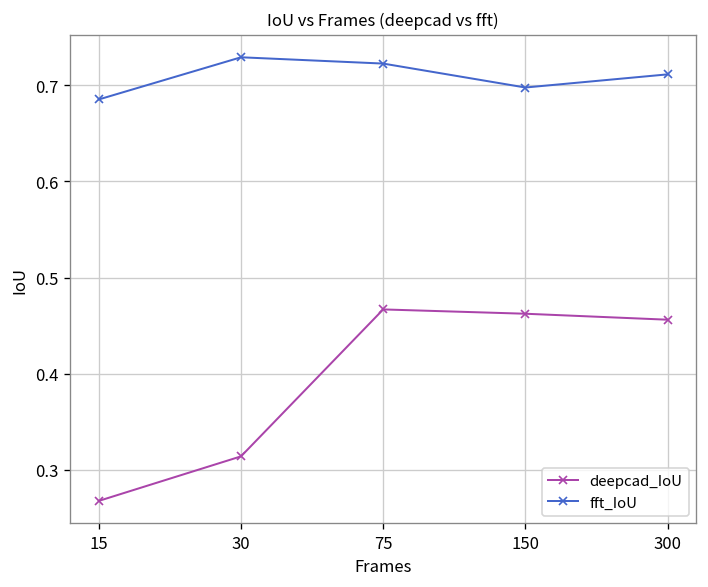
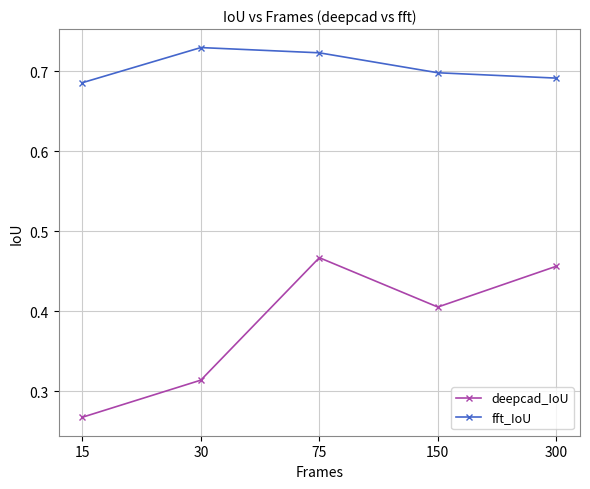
  {
    "deepcad_IoU": {
      "15": 0.27,
      "30": 0.31,
      "75": 0.47,
-     "150": 0.46,
+     "150": 0.41,
      "300": 0.46
    },
    "fft_IoU": {
      "15": 0.69,
      "30": 0.73,
      "75": 0.72,
      "150": 0.70,
-     "300": 0.71
+     "300": 0.69
    }
  }
